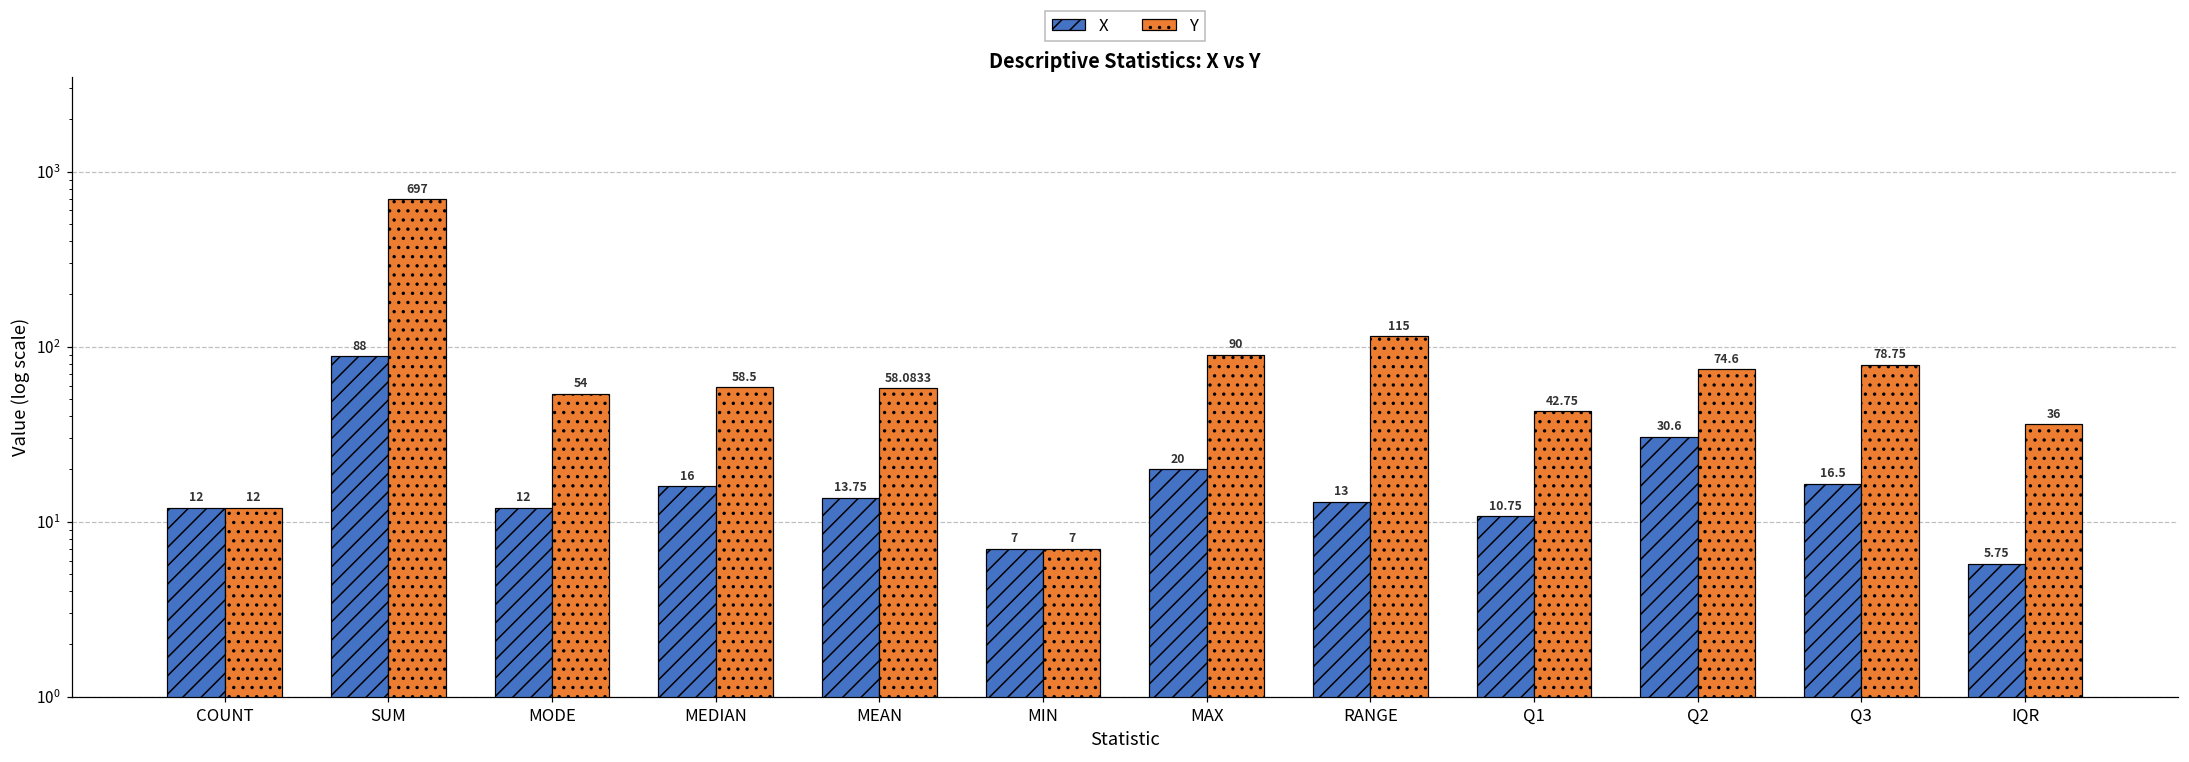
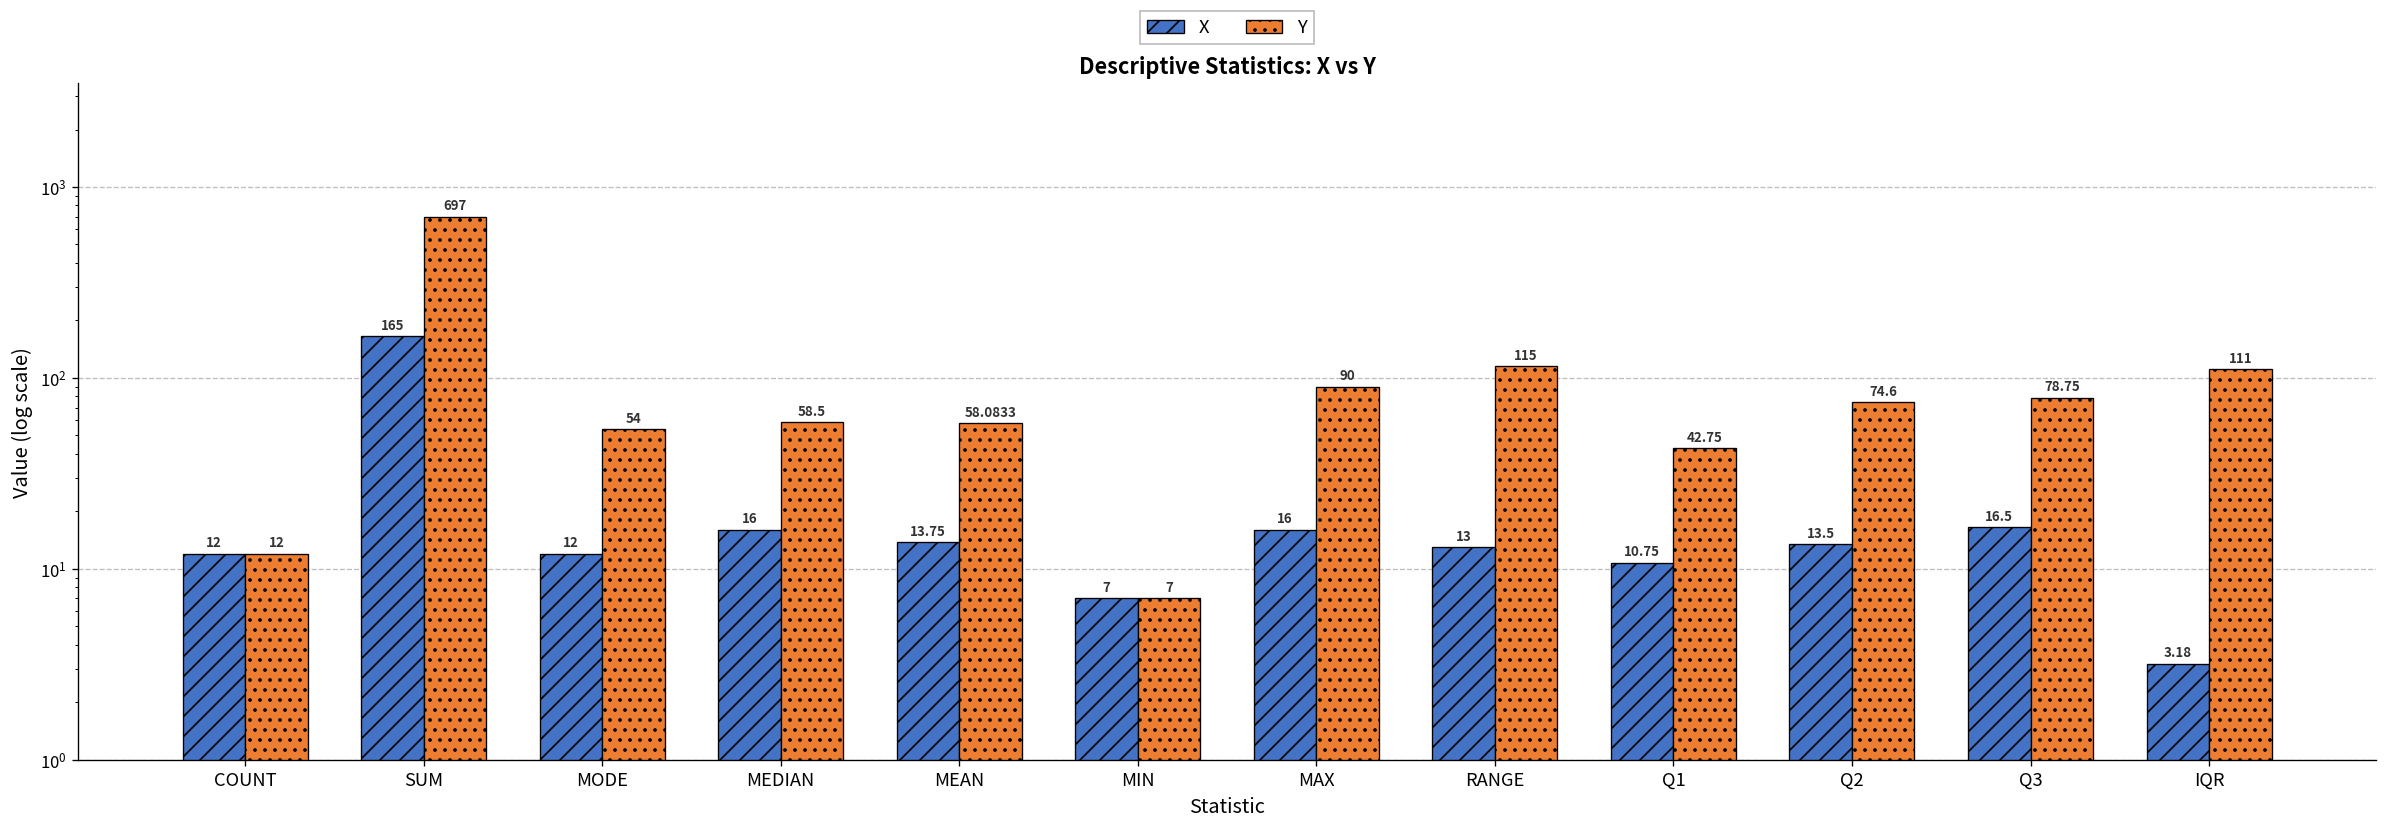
  {
    "X": {
      "COUNT": 12,
-     "SUM": 88,
+     "SUM": 165,
      "MODE": 12,
      "MEDIAN": 16,
      "MEAN": 13.75,
      "MIN": 7,
-     "MAX": 20,
+     "MAX": 16,
      "RANGE": 13,
      "Q1": 10.75,
-     "Q2": 30.6,
+     "Q2": 13.5,
      "Q3": 16.5,
-     "IQR": 5.75
+     "IQR": 3.18
    },
    "Y": {
      "COUNT": 12,
      "SUM": 697,
      "MODE": 54,
      "MEDIAN": 58.5,
      "MEAN": 58.0833,
      "MIN": 7,
      "MAX": 90,
      "RANGE": 115,
      "Q1": 42.75,
      "Q2": 74.6,
      "Q3": 78.75,
-     "IQR": 36
+     "IQR": 111
    }
  }
